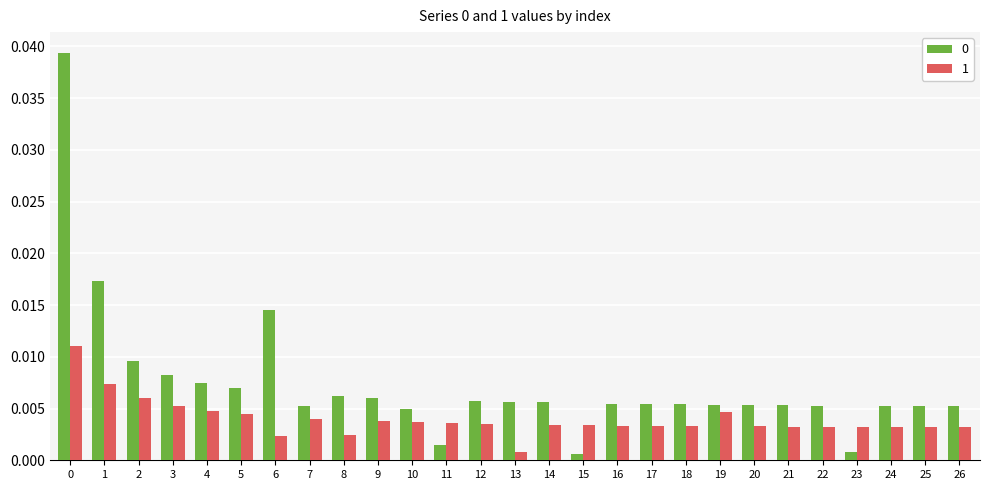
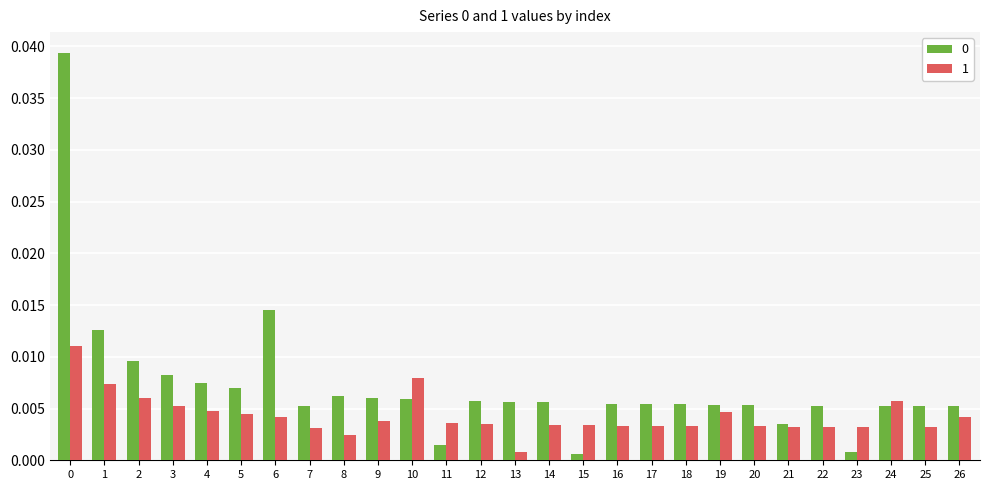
  {
    "0": {
      "0": 0.0394,
-     "1": 0.0174,
+     "1": 0.0126,
      "2": 0.0095,
      "3": 0.0082,
      "4": 0.0075,
      "5": 0.0070,
      "6": 0.0145,
      "7": 0.0053,
      "8": 0.0062,
      "9": 0.0060,
-     "10": 0.0049,
+     "10": 0.0059,
      "11": 0.0015,
      "12": 0.0057,
      "13": 0.0057,
      "14": 0.0056,
      "15": 0.0006,
      "16": 0.0055,
      "17": 0.0055,
      "18": 0.0054,
      "19": 0.0054,
      "20": 0.0054,
-     "21": 0.0053,
+     "21": 0.0035,
      "22": 0.0053,
      "23": 0.0008,
      "24": 0.0053,
      "25": 0.0052,
      "26": 0.0052
    },
    "1": {
      "0": 0.0110,
      "1": 0.0073,
      "2": 0.0060,
      "3": 0.0053,
      "4": 0.0048,
      "5": 0.0044,
-     "6": 0.0023,
-     "7": 0.0040,
+     "6": 0.0042,
+     "7": 0.0031,
      "8": 0.0024,
      "9": 0.0038,
-     "10": 0.0037,
+     "10": 0.0079,
      "11": 0.0036,
      "12": 0.0035,
      "13": 0.0008,
      "14": 0.0034,
      "15": 0.0034,
      "16": 0.0034,
      "17": 0.0033,
      "18": 0.0033,
      "19": 0.0046,
      "20": 0.0033,
      "21": 0.0032,
      "22": 0.0032,
      "23": 0.0032,
-     "24": 0.0032,
+     "24": 0.0057,
      "25": 0.0032,
-     "26": 0.0032
+     "26": 0.0041
    }
  }
